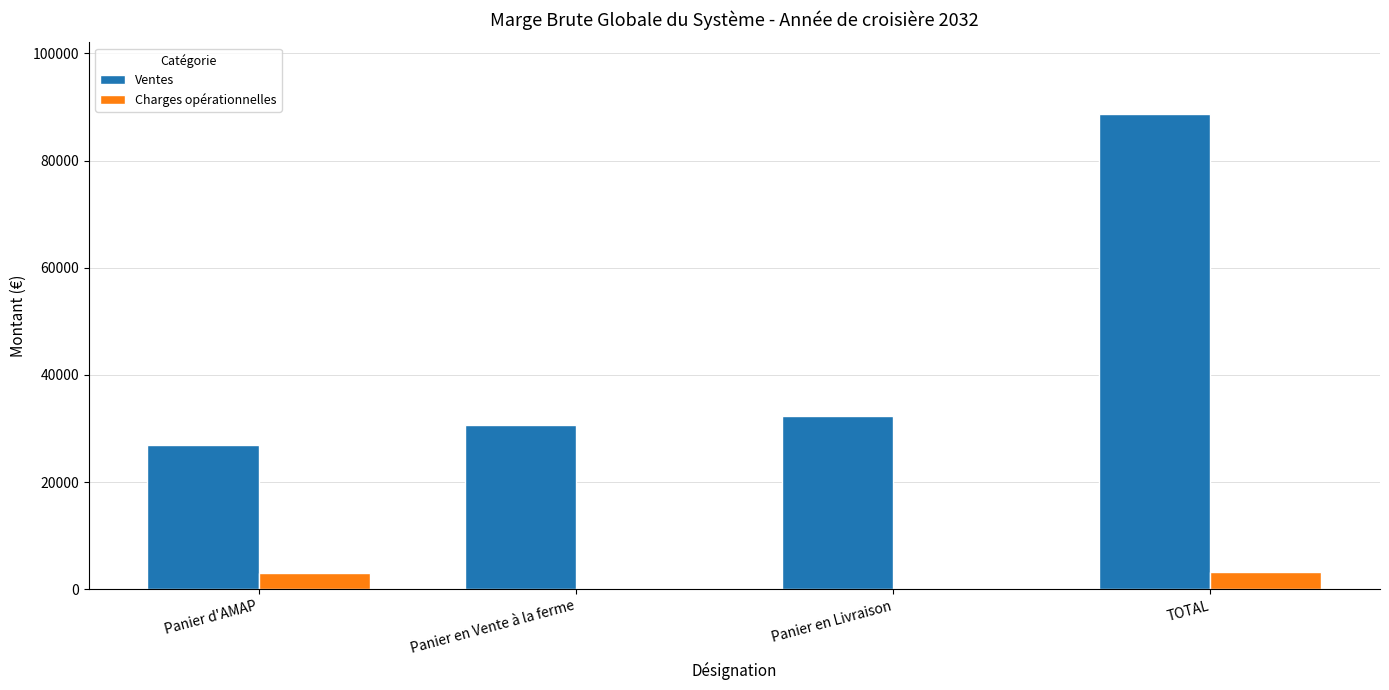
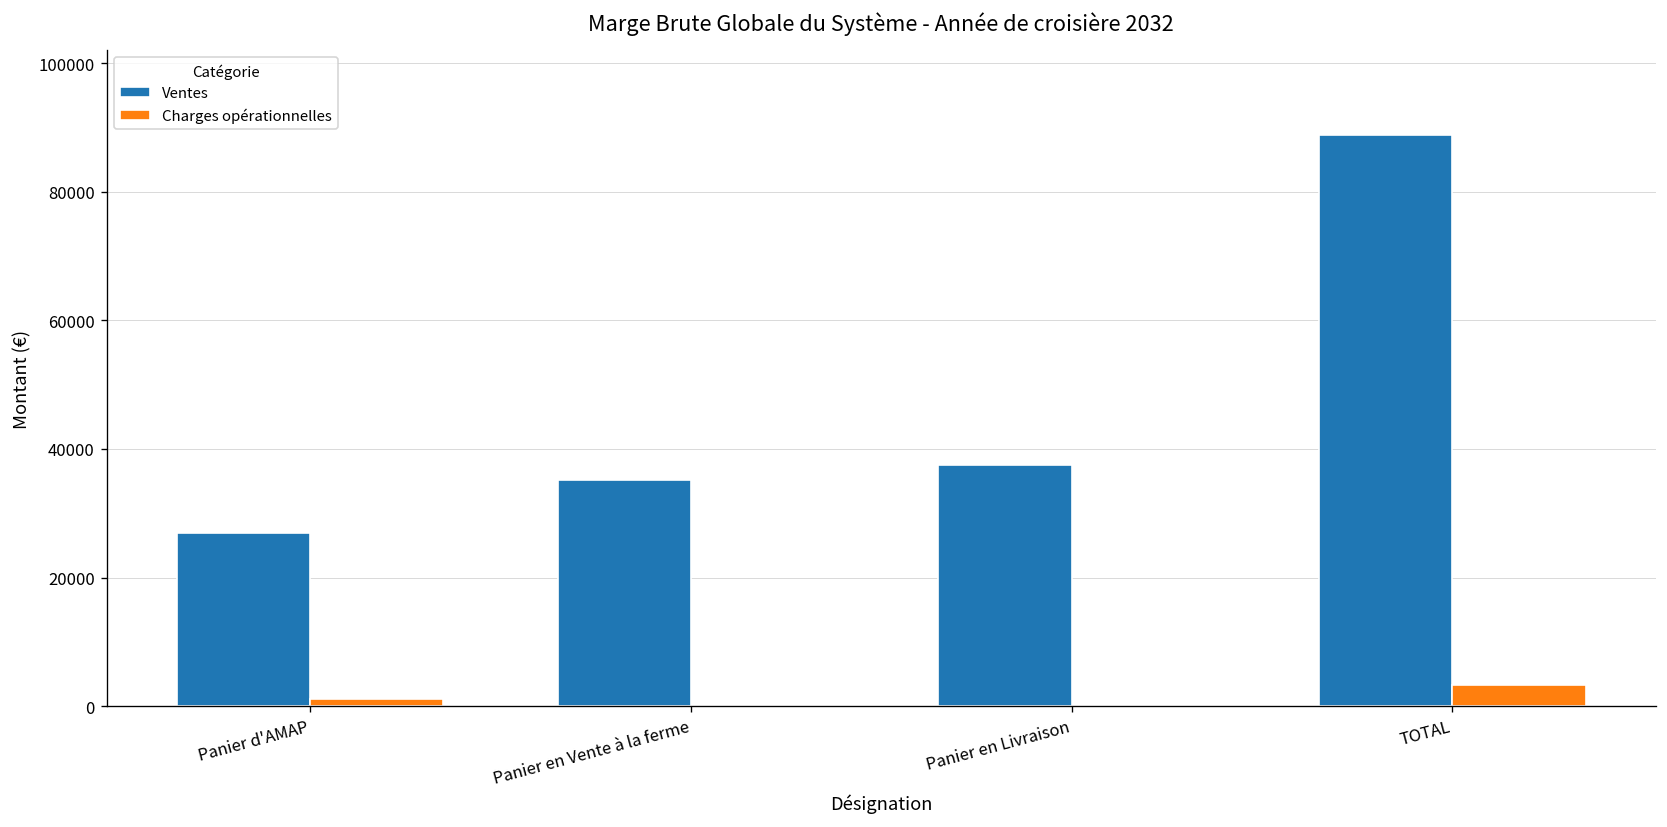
  {
    "Ventes": {
      "Panier d'AMAP": 27000,
-     "Panier en Vente à la ferme": 31000,
-     "Panier en Livraison": 32000,
+     "Panier en Vente à la ferme": 35000,
+     "Panier en Livraison": 38000,
      "TOTAL": 89000
    },
    "Charges opérationnelles": {
-     "Panier d'AMAP": 3000,
+     "Panier d'AMAP": 1000,
      "Panier en Vente à la ferme": 0,
      "Panier en Livraison": 0,
      "TOTAL": 3000
    }
  }
